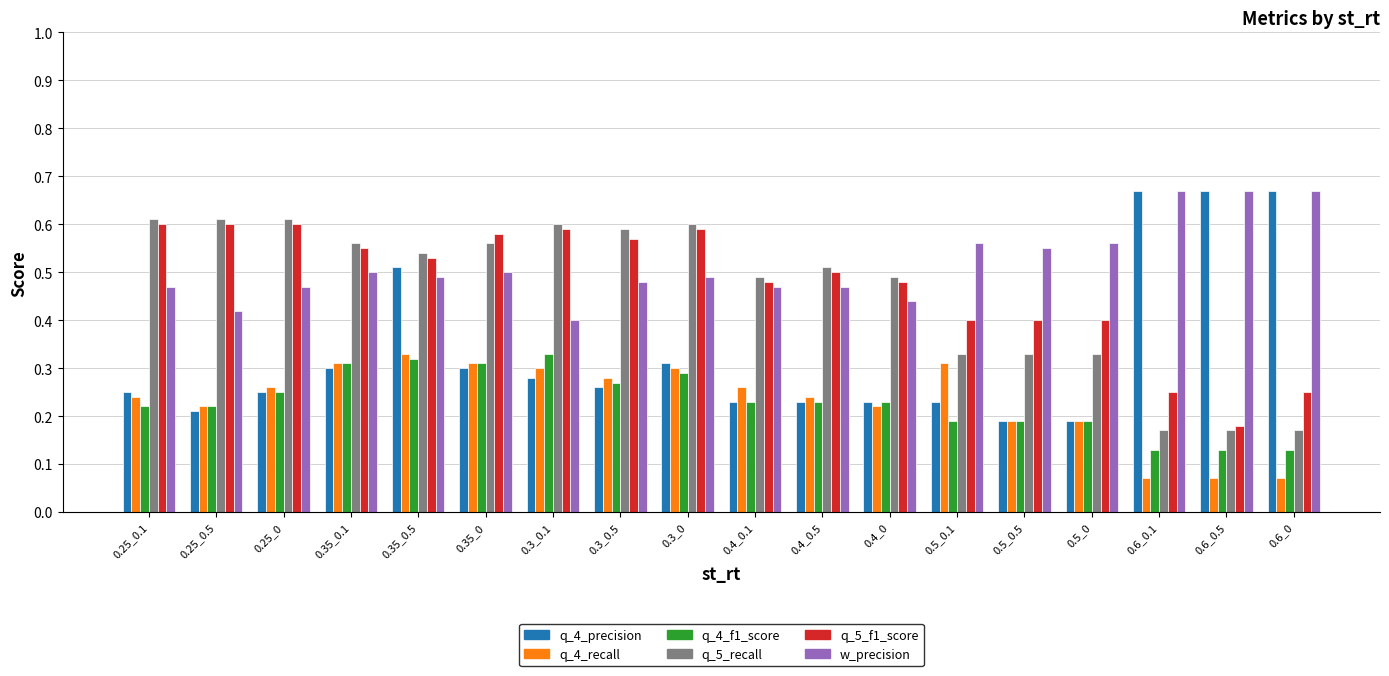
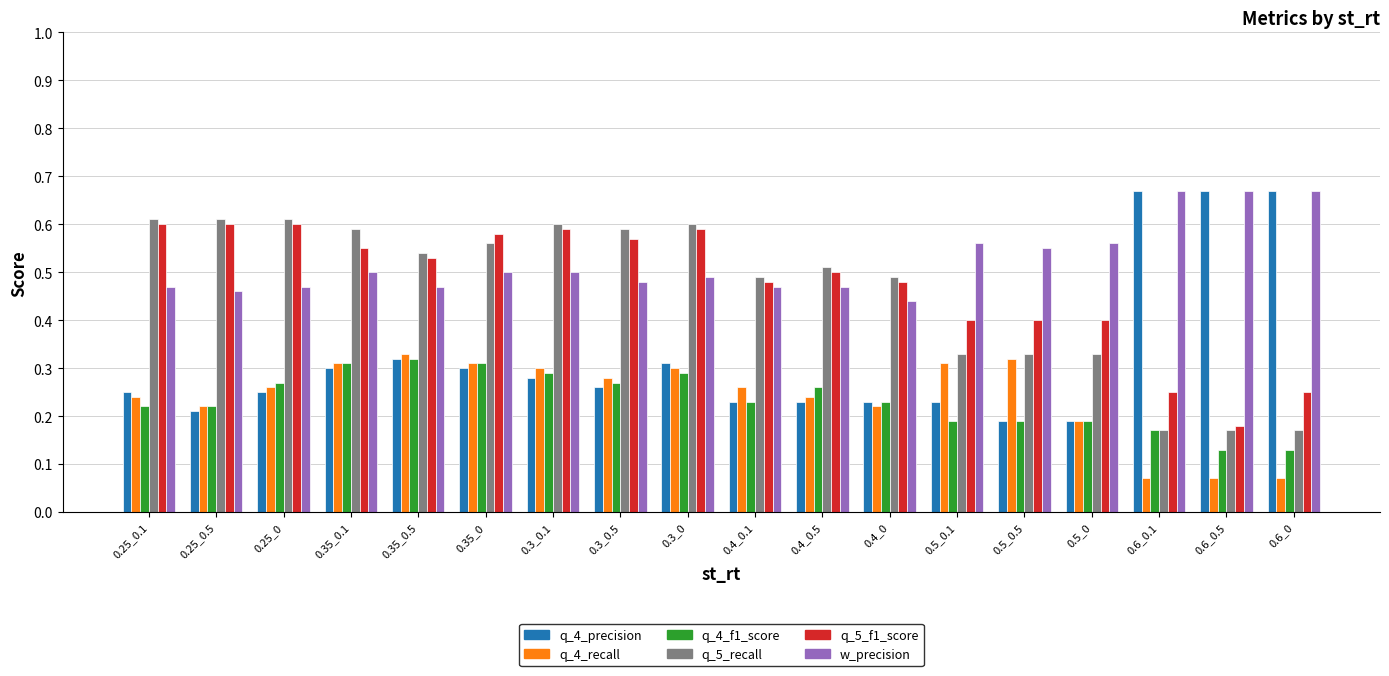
  {
    "q_4_precision": {
      "0.25_0.1": 0.25,
      "0.25_0.5": 0.21,
      "0.25_0": 0.25,
      "0.35_0.1": 0.30,
-     "0.35_0.5": 0.51,
+     "0.35_0.5": 0.32,
      "0.35_0": 0.30,
      "0.3_0.1": 0.28,
      "0.3_0.5": 0.26,
      "0.3_0": 0.31,
      "0.4_0.1": 0.23,
      "0.4_0.5": 0.23,
      "0.4_0": 0.23,
      "0.5_0.1": 0.23,
      "0.5_0.5": 0.19,
      "0.5_0": 0.19,
      "0.6_0.1": 0.67,
      "0.6_0.5": 0.67,
      "0.6_0": 0.67
    },
    "q_4_recall": {
      "0.25_0.1": 0.24,
      "0.25_0.5": 0.22,
      "0.25_0": 0.26,
      "0.35_0.1": 0.31,
      "0.35_0.5": 0.33,
      "0.35_0": 0.31,
      "0.3_0.1": 0.30,
      "0.3_0.5": 0.28,
      "0.3_0": 0.30,
      "0.4_0.1": 0.26,
      "0.4_0.5": 0.24,
      "0.4_0": 0.22,
      "0.5_0.1": 0.31,
-     "0.5_0.5": 0.19,
+     "0.5_0.5": 0.32,
      "0.5_0": 0.19,
      "0.6_0.1": 0.07,
      "0.6_0.5": 0.07,
      "0.6_0": 0.07
    },
    "q_4_f1_score": {
      "0.25_0.1": 0.22,
      "0.25_0.5": 0.22,
-     "0.25_0": 0.25,
+     "0.25_0": 0.27,
      "0.35_0.1": 0.31,
      "0.35_0.5": 0.32,
      "0.35_0": 0.31,
-     "0.3_0.1": 0.33,
+     "0.3_0.1": 0.29,
      "0.3_0.5": 0.27,
      "0.3_0": 0.29,
      "0.4_0.1": 0.23,
-     "0.4_0.5": 0.23,
+     "0.4_0.5": 0.26,
      "0.4_0": 0.23,
      "0.5_0.1": 0.19,
      "0.5_0.5": 0.19,
      "0.5_0": 0.19,
-     "0.6_0.1": 0.13,
+     "0.6_0.1": 0.17,
      "0.6_0.5": 0.13,
      "0.6_0": 0.13
    },
    "q_5_recall": {
      "0.25_0.1": 0.61,
      "0.25_0.5": 0.61,
      "0.25_0": 0.61,
-     "0.35_0.1": 0.56,
+     "0.35_0.1": 0.59,
      "0.35_0.5": 0.54,
      "0.35_0": 0.56,
      "0.3_0.1": 0.60,
      "0.3_0.5": 0.59,
      "0.3_0": 0.60,
      "0.4_0.1": 0.49,
      "0.4_0.5": 0.51,
      "0.4_0": 0.49,
      "0.5_0.1": 0.33,
      "0.5_0.5": 0.33,
      "0.5_0": 0.33,
      "0.6_0.1": 0.17,
      "0.6_0.5": 0.17,
      "0.6_0": 0.17
    },
    "q_5_f1_score": {
      "0.25_0.1": 0.60,
      "0.25_0.5": 0.60,
      "0.25_0": 0.60,
      "0.35_0.1": 0.55,
      "0.35_0.5": 0.53,
      "0.35_0": 0.58,
      "0.3_0.1": 0.59,
      "0.3_0.5": 0.57,
      "0.3_0": 0.59,
      "0.4_0.1": 0.48,
      "0.4_0.5": 0.50,
      "0.4_0": 0.48,
      "0.5_0.1": 0.40,
      "0.5_0.5": 0.40,
      "0.5_0": 0.40,
      "0.6_0.1": 0.25,
      "0.6_0.5": 0.18,
      "0.6_0": 0.25
    },
    "w_precision": {
      "0.25_0.1": 0.47,
-     "0.25_0.5": 0.42,
+     "0.25_0.5": 0.46,
      "0.25_0": 0.47,
      "0.35_0.1": 0.50,
-     "0.35_0.5": 0.49,
+     "0.35_0.5": 0.47,
      "0.35_0": 0.50,
-     "0.3_0.1": 0.4,
+     "0.3_0.1": 0.5,
      "0.3_0.5": 0.48,
      "0.3_0": 0.49,
      "0.4_0.1": 0.47,
      "0.4_0.5": 0.47,
      "0.4_0": 0.44,
      "0.5_0.1": 0.56,
      "0.5_0.5": 0.55,
      "0.5_0": 0.56,
      "0.6_0.1": 0.67,
      "0.6_0.5": 0.67,
      "0.6_0": 0.67
    }
  }
